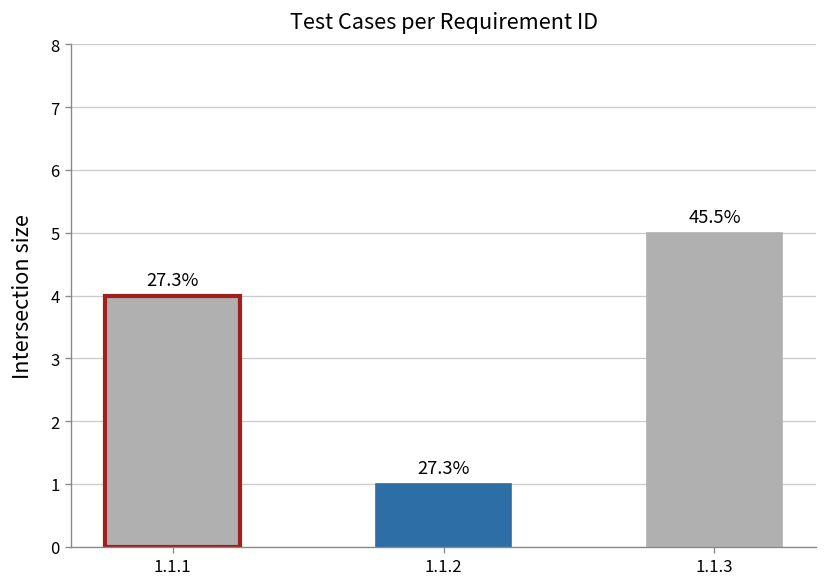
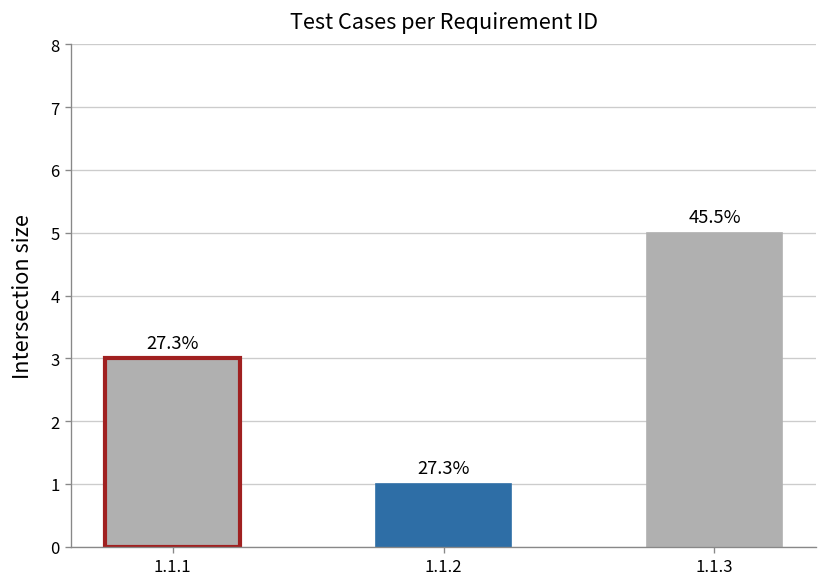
  {
-   "1.1.1": 4
+   "1.1.1": 3
  }
